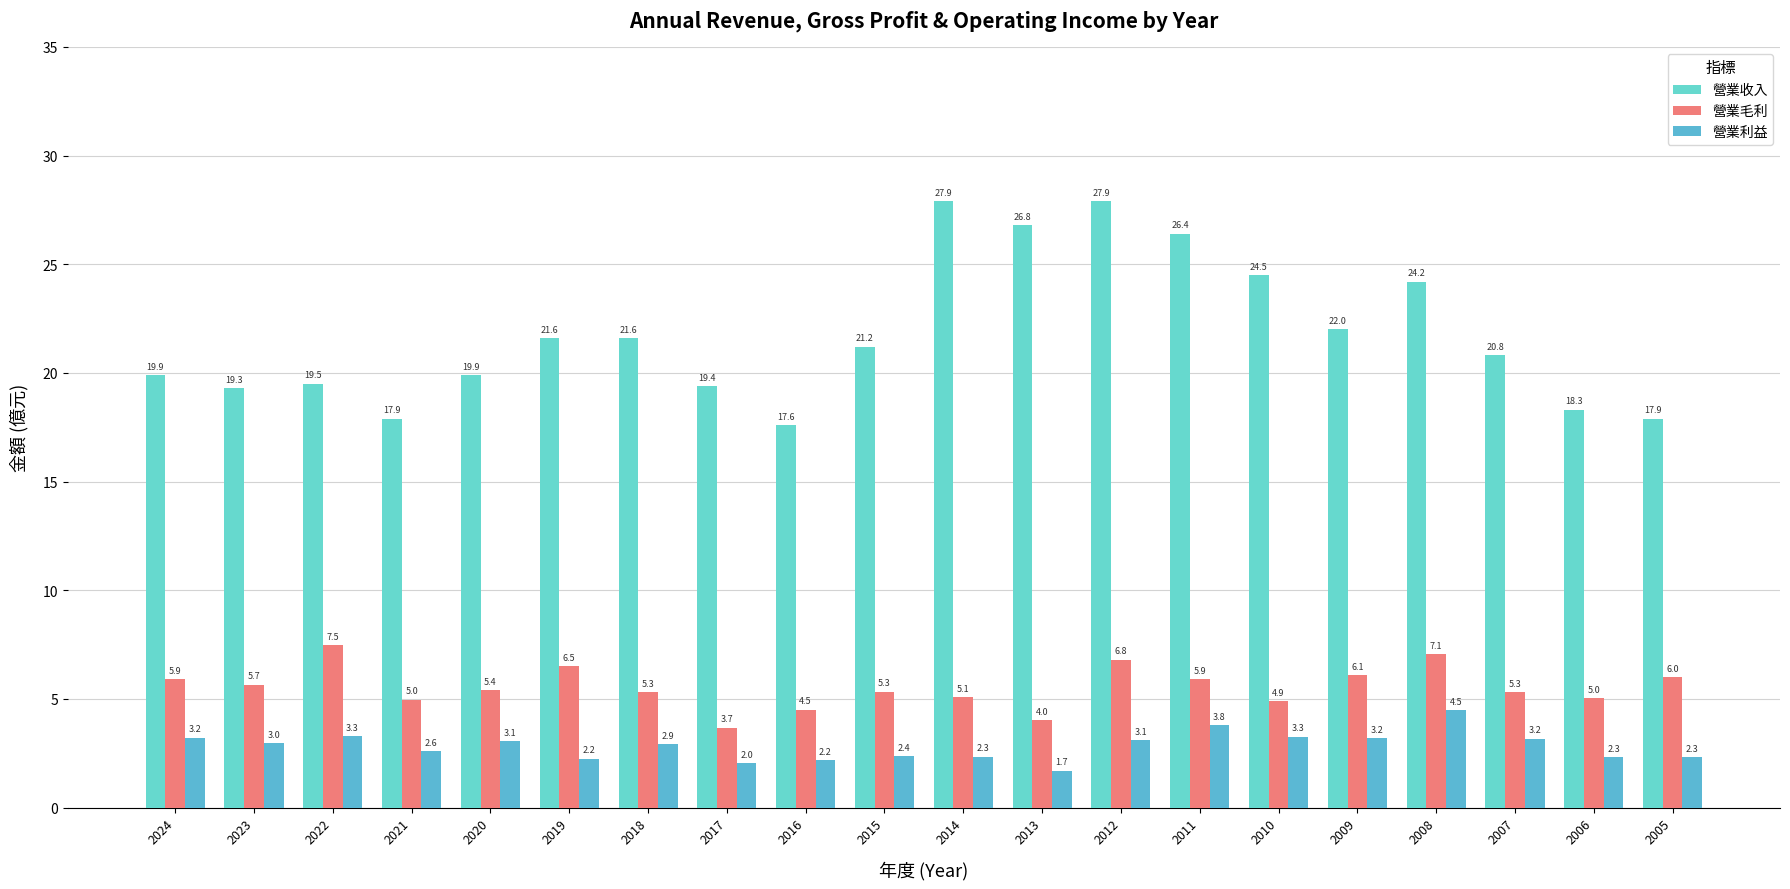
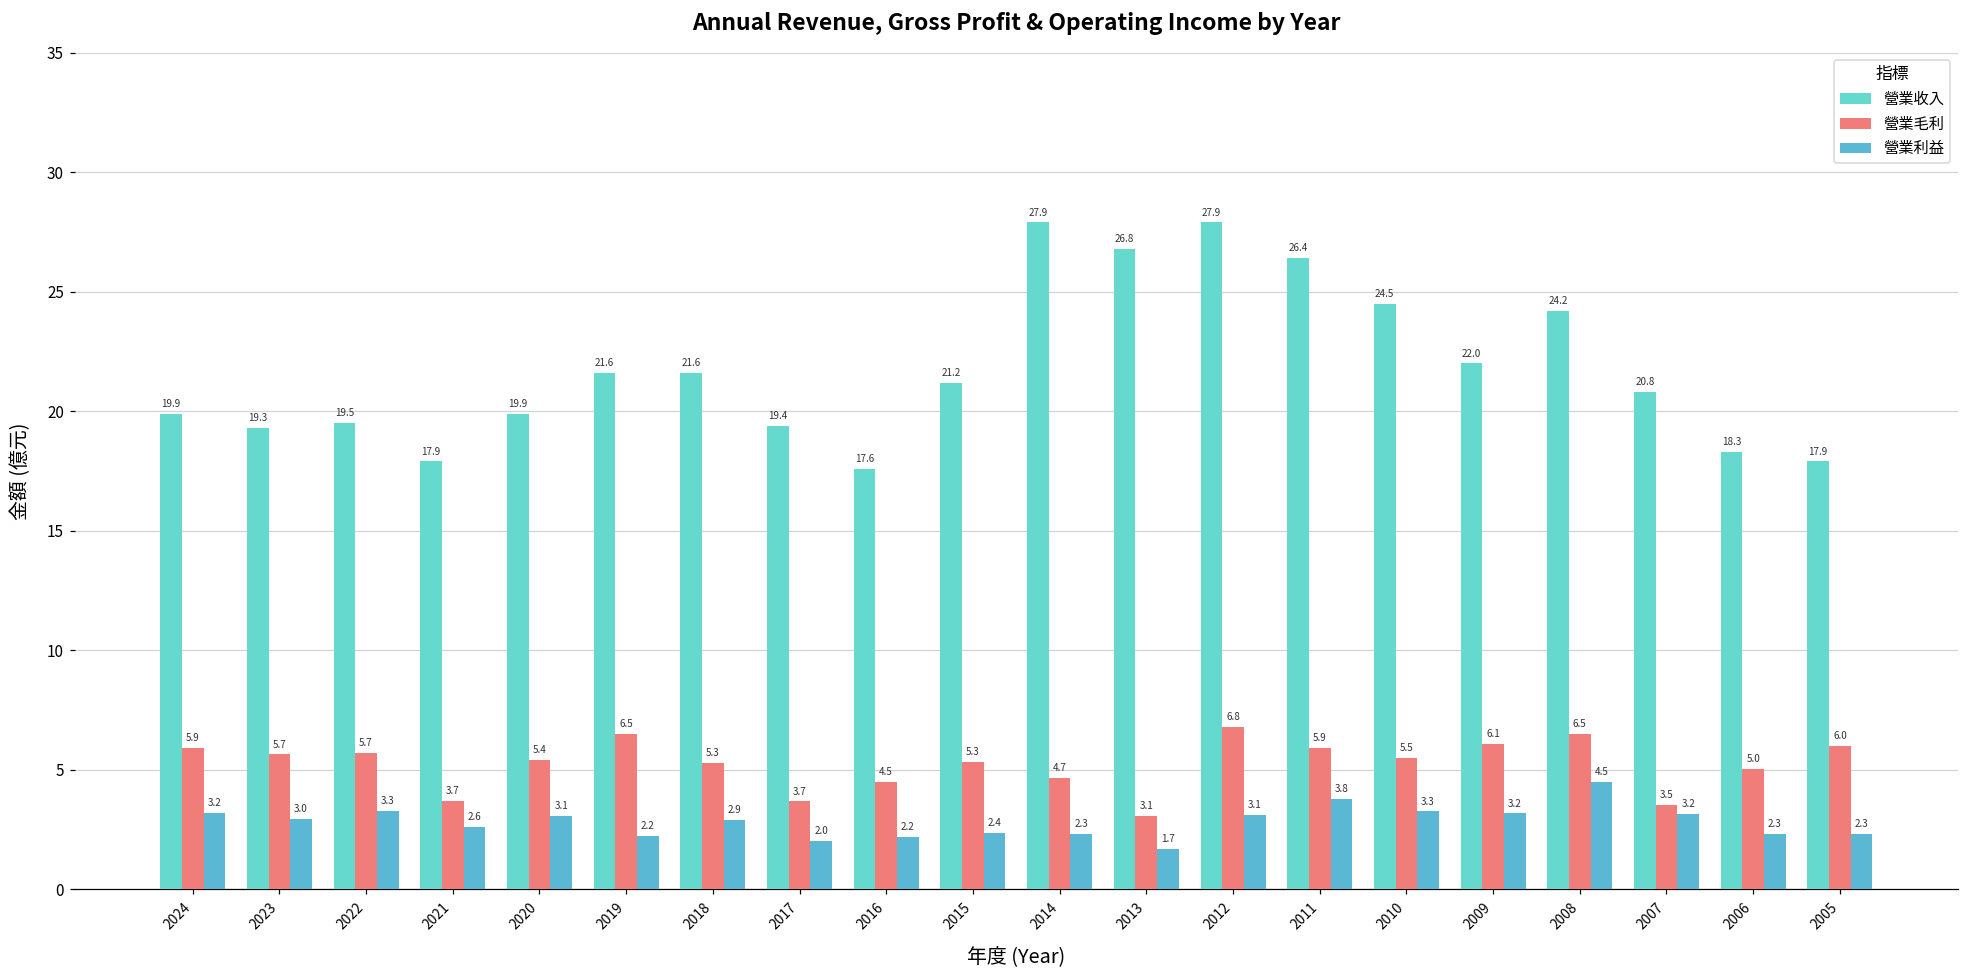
  {
    "營業毛利": {
      "2024": 5.9,
      "2023": 5.7,
-     "2022": 7.5,
-     "2021": 5.0,
+     "2022": 5.7,
+     "2021": 3.7,
      "2020": 5.4,
      "2019": 6.5,
      "2018": 5.3,
      "2017": 3.7,
      "2016": 4.5,
      "2015": 5.3,
-     "2014": 5.1,
-     "2013": 4.0,
+     "2014": 4.7,
+     "2013": 3.1,
      "2012": 6.8,
      "2011": 5.9,
-     "2010": 4.9,
+     "2010": 5.5,
      "2009": 6.1,
-     "2008": 7.1,
-     "2007": 5.3,
+     "2008": 6.5,
+     "2007": 3.5,
      "2006": 5.0,
      "2005": 6.0
    }
  }
